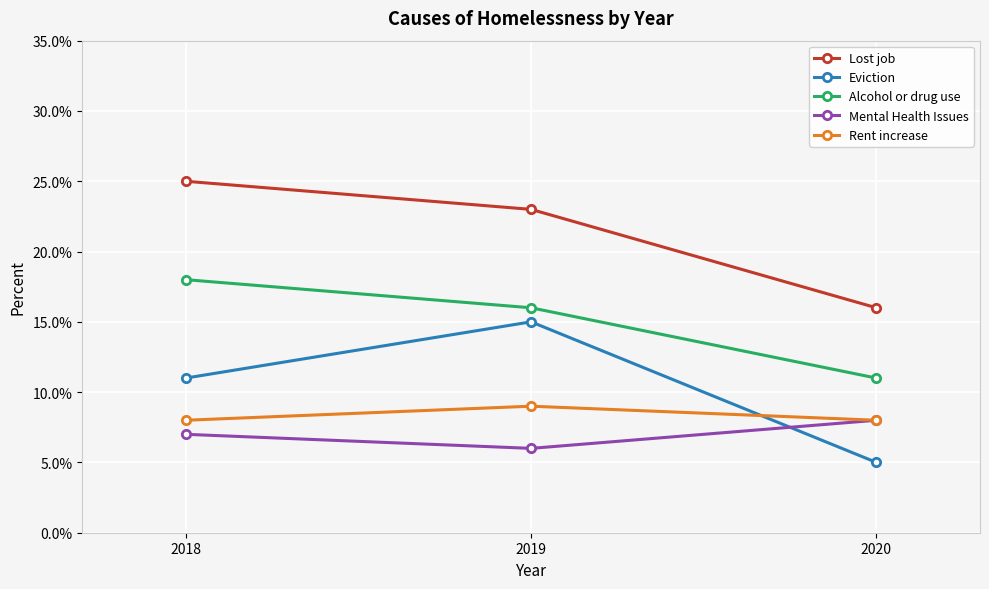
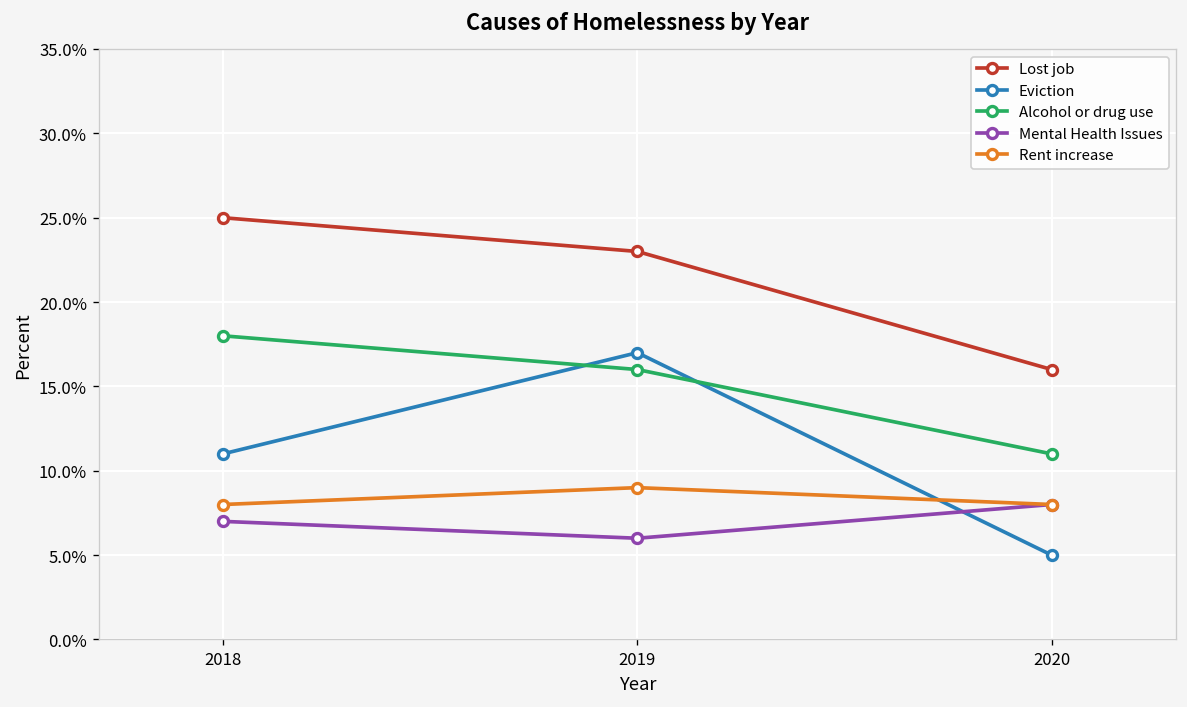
  {
    "Lost job": {
      "2018": "25.0%",
      "2019": "23.0%",
      "2020": "16.0%"
    },
    "Eviction": {
      "2018": "11.0%",
-     "2019": "15.0%",
+     "2019": "17.0%",
      "2020": "5.0%"
    },
    "Alcohol or drug use": {
      "2018": "18.0%",
      "2019": "16.0%",
      "2020": "11.0%"
    },
    "Mental Health Issues": {
      "2018": "7.0%",
      "2019": "6.0%"
    },
    "Rent increase": {
      "2018": "8.0%",
      "2019": "9.0%"
    }
  }
